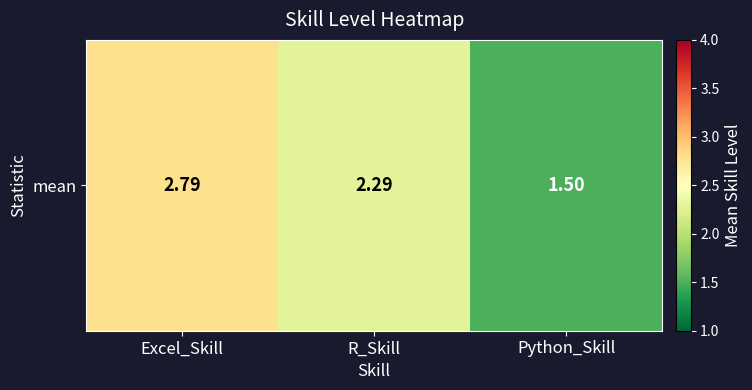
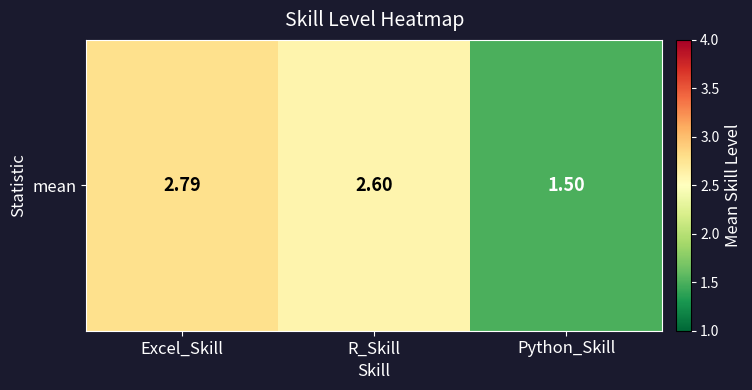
  {
    "mean": {
      "Excel_Skill": 2.79,
-     "R_Skill": 2.29,
+     "R_Skill": 2.60,
      "Python_Skill": 1.50
    }
  }
